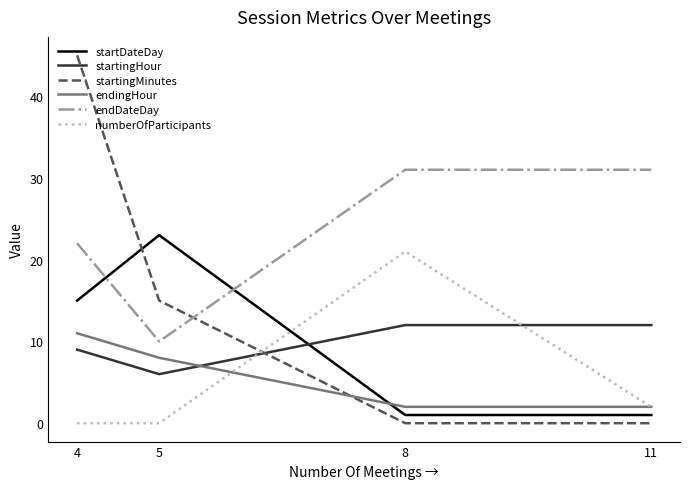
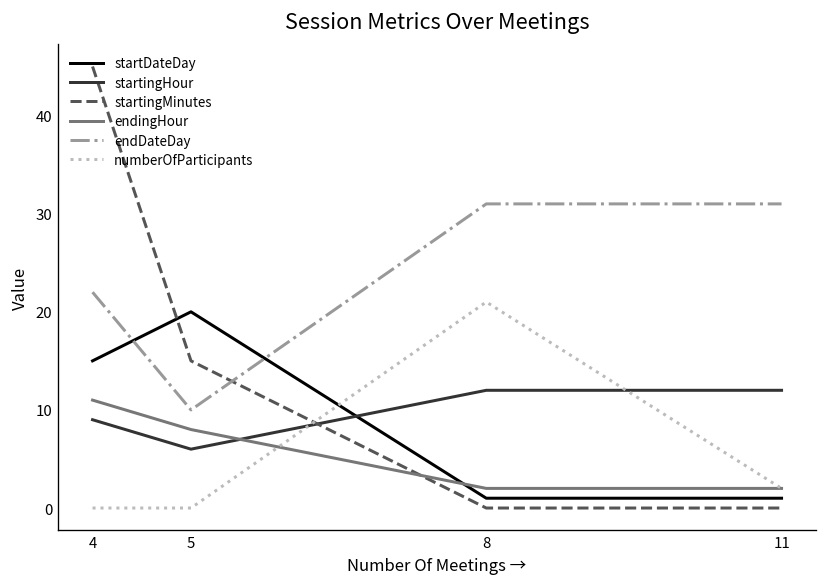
  {
    "startDateDay": {
      "4": 15,
-     "5": 23,
+     "5": 20,
      "8": 1,
      "11": 1
    }
  }
